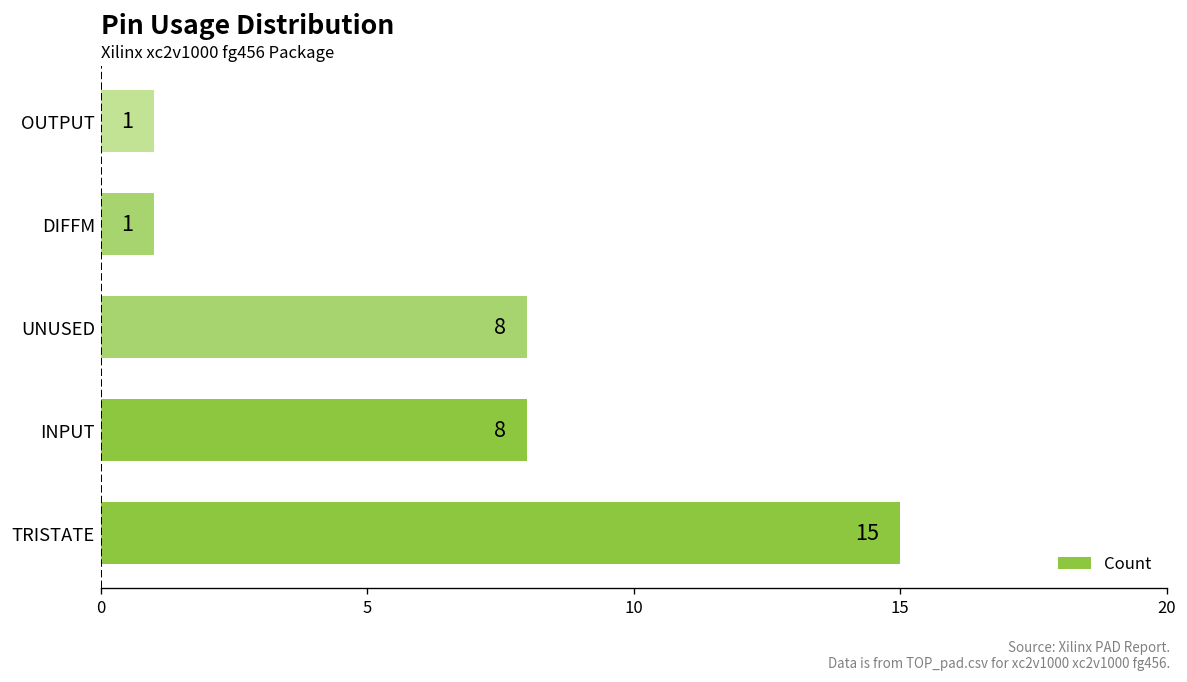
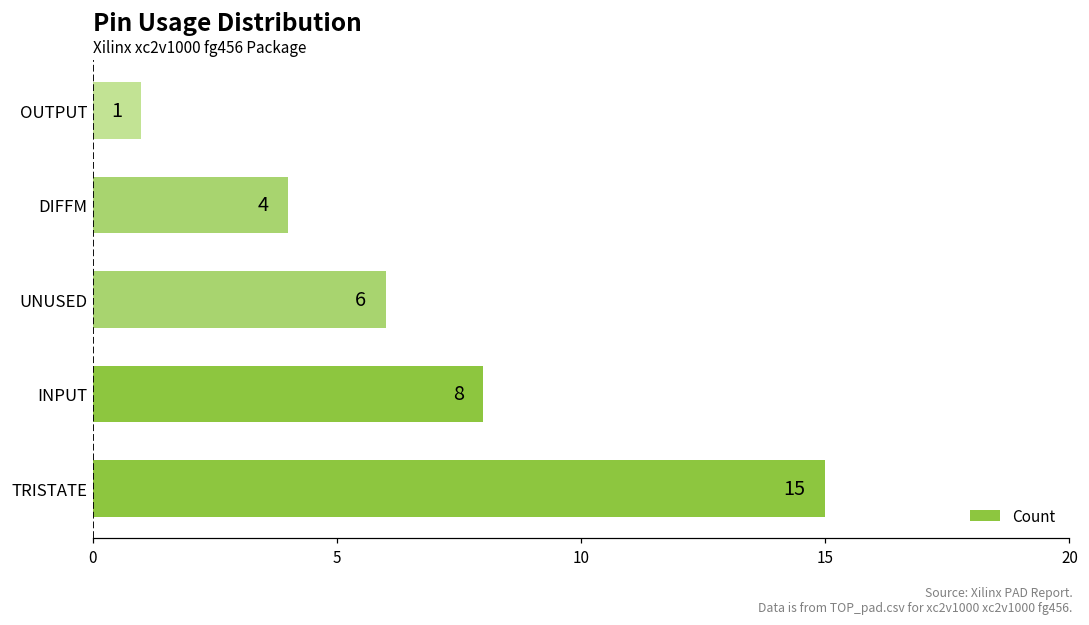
  {
    "OUTPUT": 1,
-   "DIFFM": 1,
-   "UNUSED": 8,
+   "DIFFM": 4,
+   "UNUSED": 6,
    "INPUT": 8,
    "TRISTATE": 15
  }
